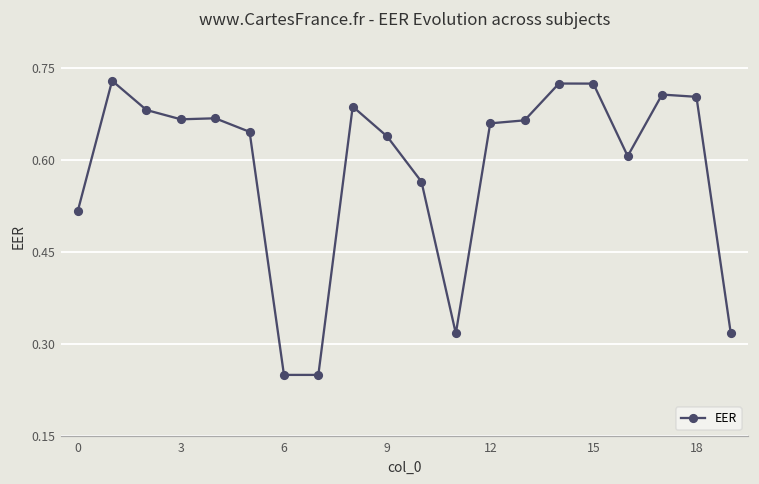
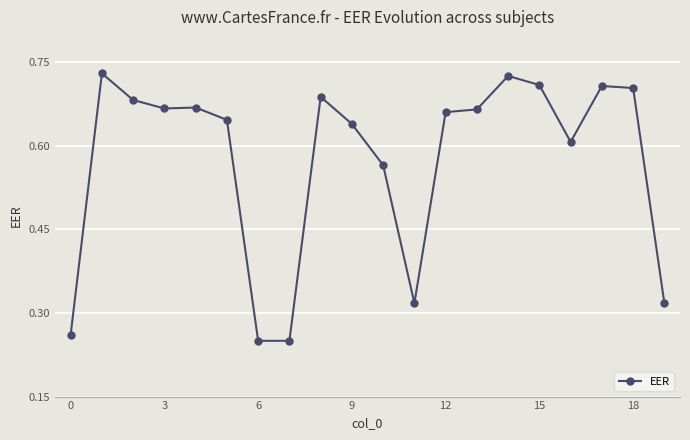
  {
-   "0": 0.52,
+   "0": 0.26,
    "3": 0.67,
    "6": 0.25,
    "9": 0.64,
    "12": 0.66,
-   "15": 0.72,
+   "15": 0.71,
    "18": 0.70
  }
